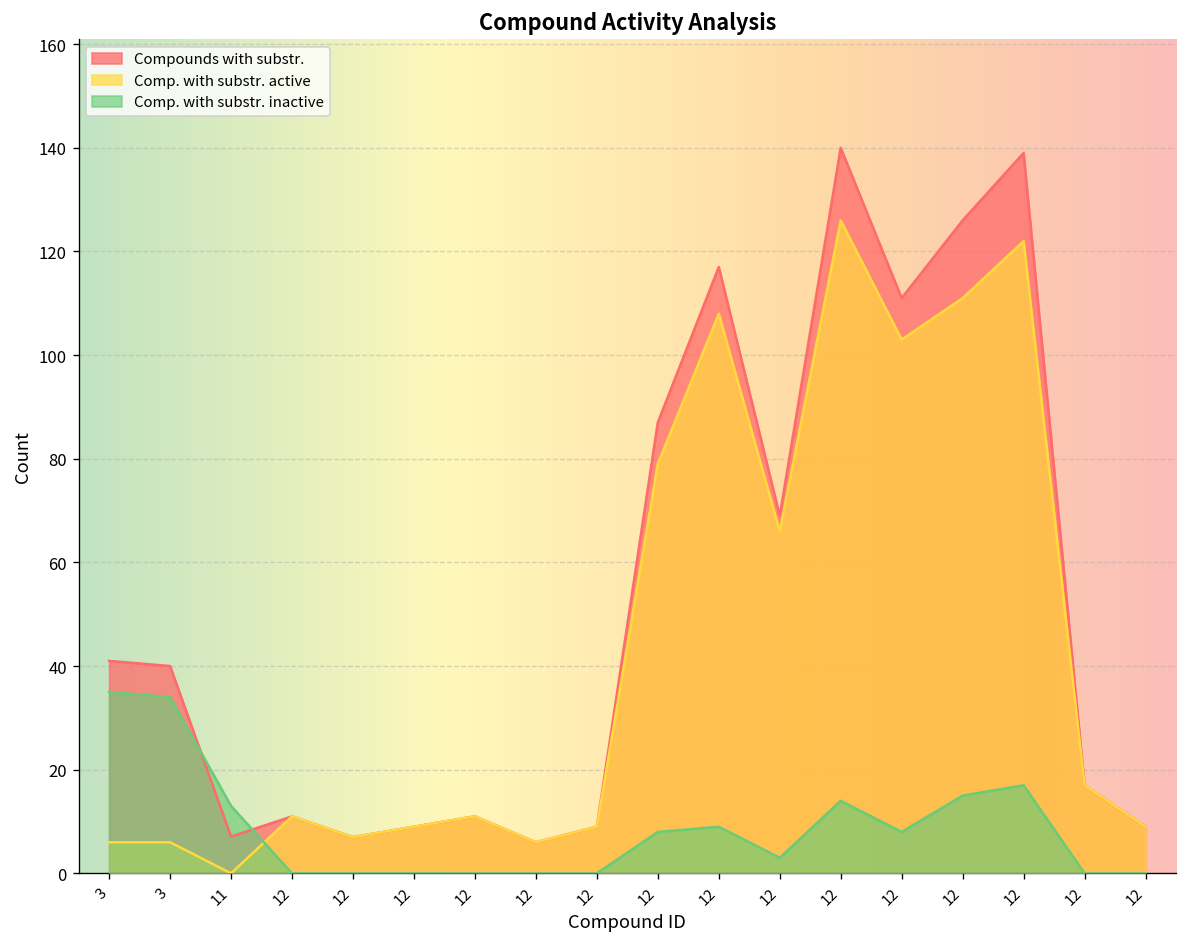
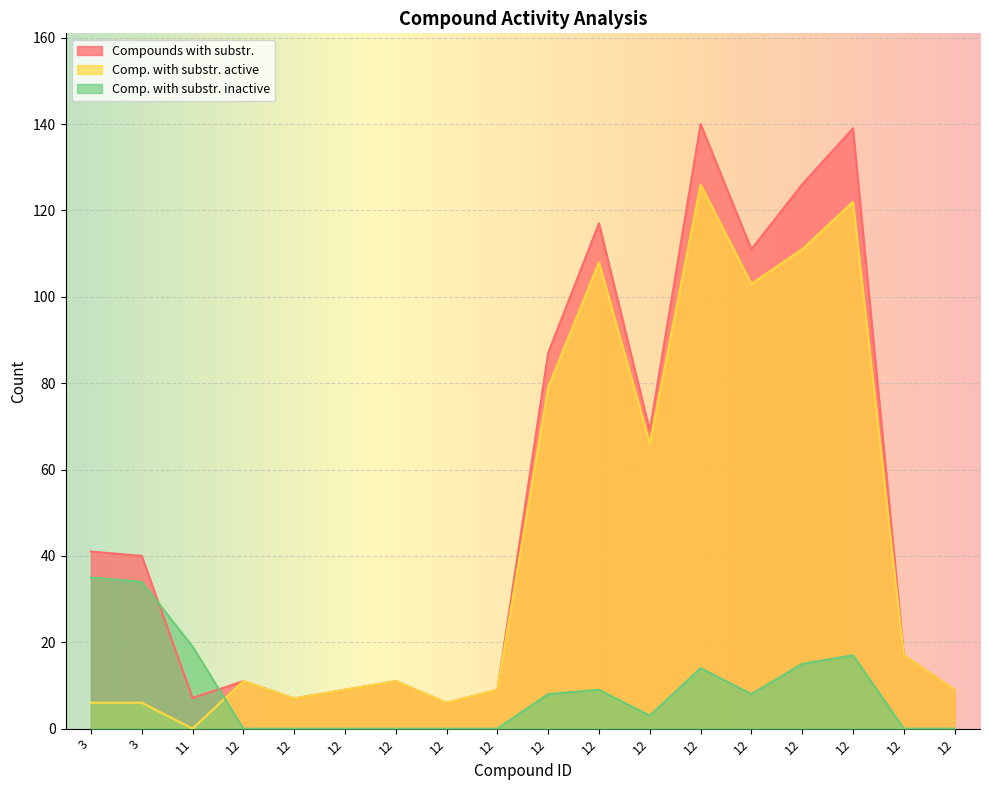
  {
    "Compounds with substr.": {
      "11": 7
    },
    "Comp. with substr. active": {
      "11": 0
    },
    "Comp. with substr. inactive": {
-     "11": 13
+     "11": 19
    }
  }
